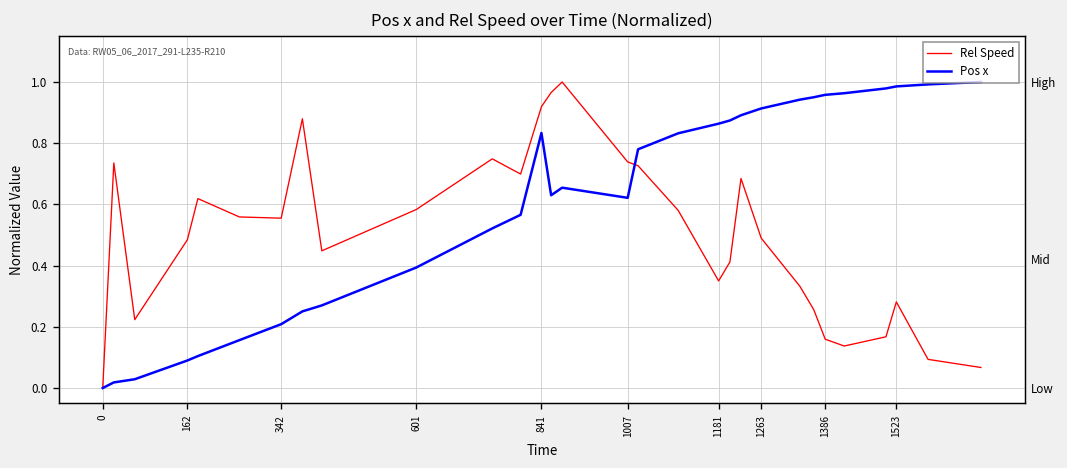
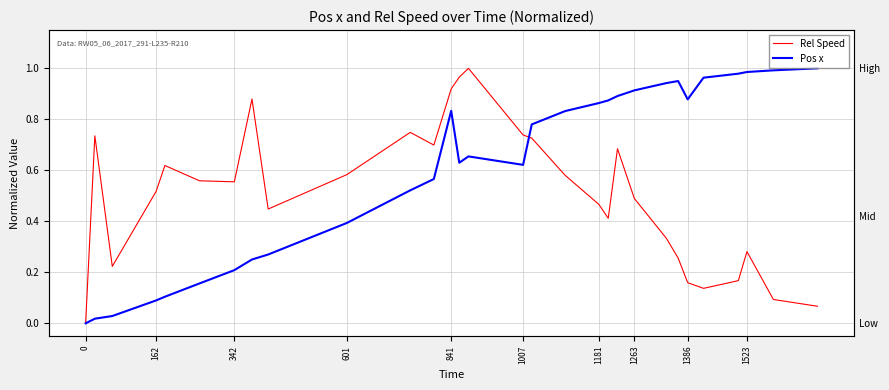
  {
    "Rel Speed": {
-     "162": 0.48,
+     "162": 0.52,
      "342": 0.55,
      "601": 0.58,
      "841": 0.92,
      "1007": 0.74,
-     "1181": 0.35,
+     "1181": 0.47,
      "1263": 0.49,
      "1386": 0.16,
      "1523": 0.28
    },
    "Pos x": {
      "162": 0.09,
      "342": 0.21,
      "601": 0.39,
      "841": 0.83,
      "1007": 0.62,
      "1181": 0.86,
      "1263": 0.91,
-     "1386": 0.96,
+     "1386": 0.88,
      "1523": 0.99
    }
  }
